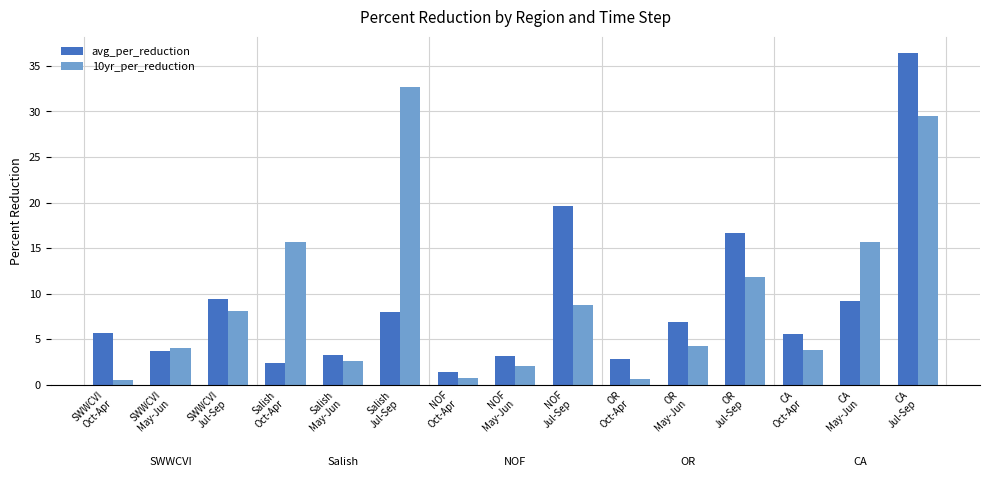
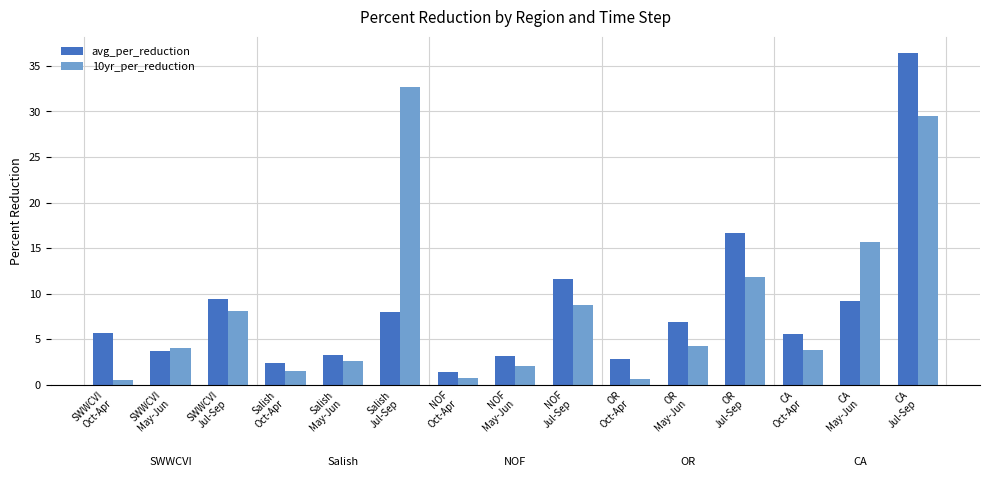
  {
    "avg_per_reduction": {
      "SWWCVI Oct-Apr": 6,
      "SWWCVI May-Jun": 4,
      "SWWCVI Jul-Sep": 9,
      "Salish Oct-Apr": 2,
      "Salish May-Jun": 3,
      "Salish Jul-Sep": 8,
      "NOF Oct-Apr": 1,
      "NOF May-Jun": 3,
-     "NOF Jul-Sep": 20,
+     "NOF Jul-Sep": 12,
      "OR Oct-Apr": 3,
      "OR May-Jun": 7,
      "OR Jul-Sep": 17,
      "CA Oct-Apr": 6,
      "CA May-Jun": 9,
      "CA Jul-Sep": 36
    },
    "10yr_per_reduction": {
      "SWWCVI Oct-Apr": 1,
      "SWWCVI May-Jun": 4,
      "SWWCVI Jul-Sep": 8,
-     "Salish Oct-Apr": 16,
+     "Salish Oct-Apr": 2,
      "Salish May-Jun": 3,
      "Salish Jul-Sep": 33,
      "NOF Oct-Apr": 1,
      "NOF May-Jun": 2,
      "NOF Jul-Sep": 9,
      "OR Oct-Apr": 1,
      "OR May-Jun": 4,
      "OR Jul-Sep": 12,
      "CA Oct-Apr": 4,
      "CA May-Jun": 16,
      "CA Jul-Sep": 29
    }
  }
